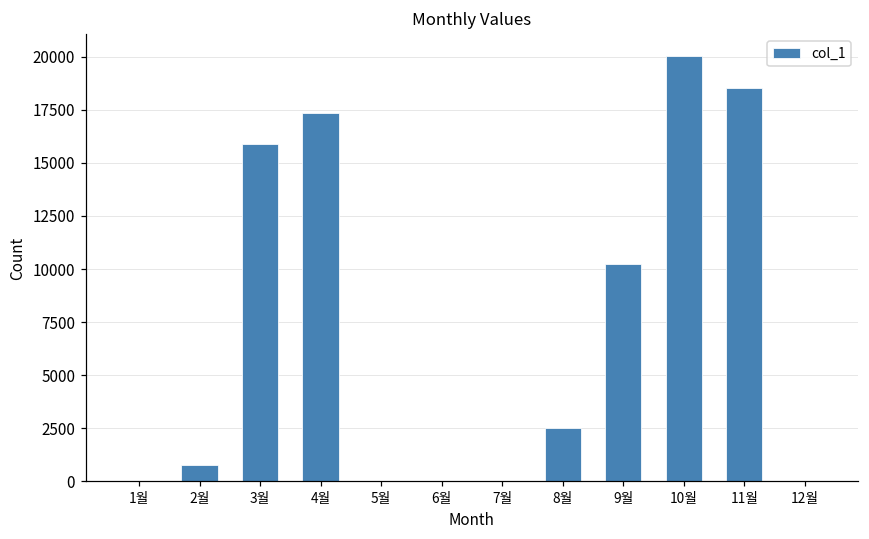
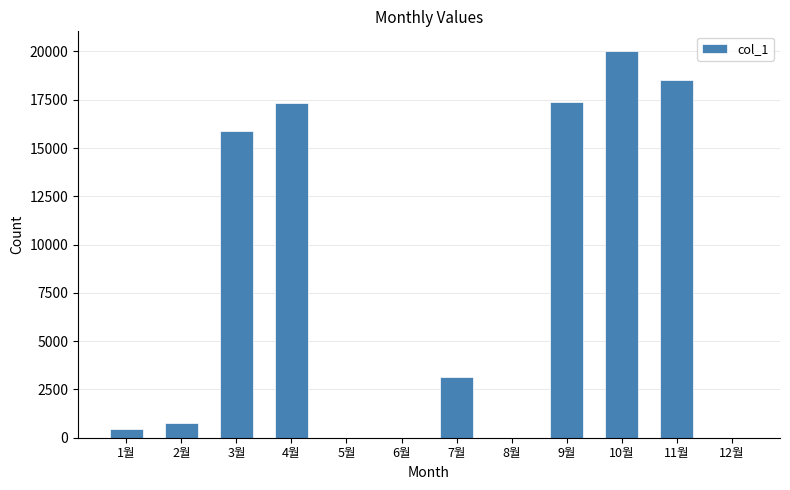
  {
-   "1월": 0,
+   "1월": 400,
    "2월": 800,
    "3월": 15900,
    "4월": 17300,
    "5월": 0,
    "6월": 0,
-   "7월": 0,
-   "8월": 2500,
-   "9월": 10200,
+   "7월": 3100,
+   "8월": 0,
+   "9월": 17400,
    "10월": 20000,
    "11월": 18500,
    "12월": 0
  }
